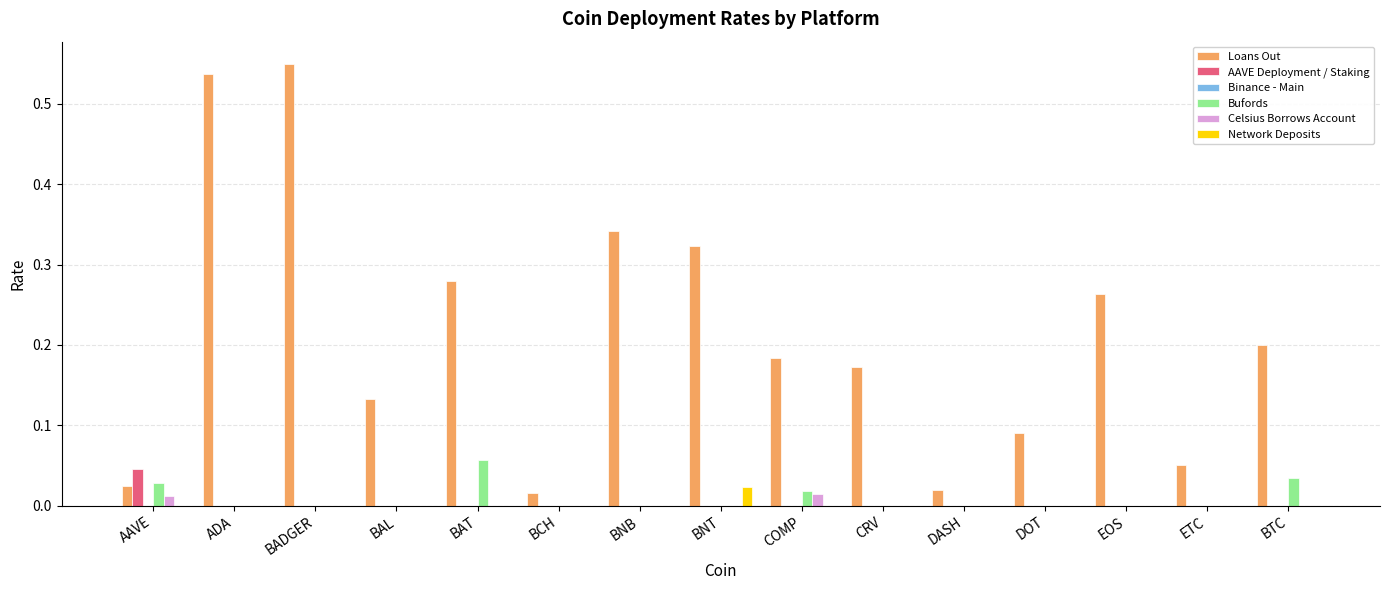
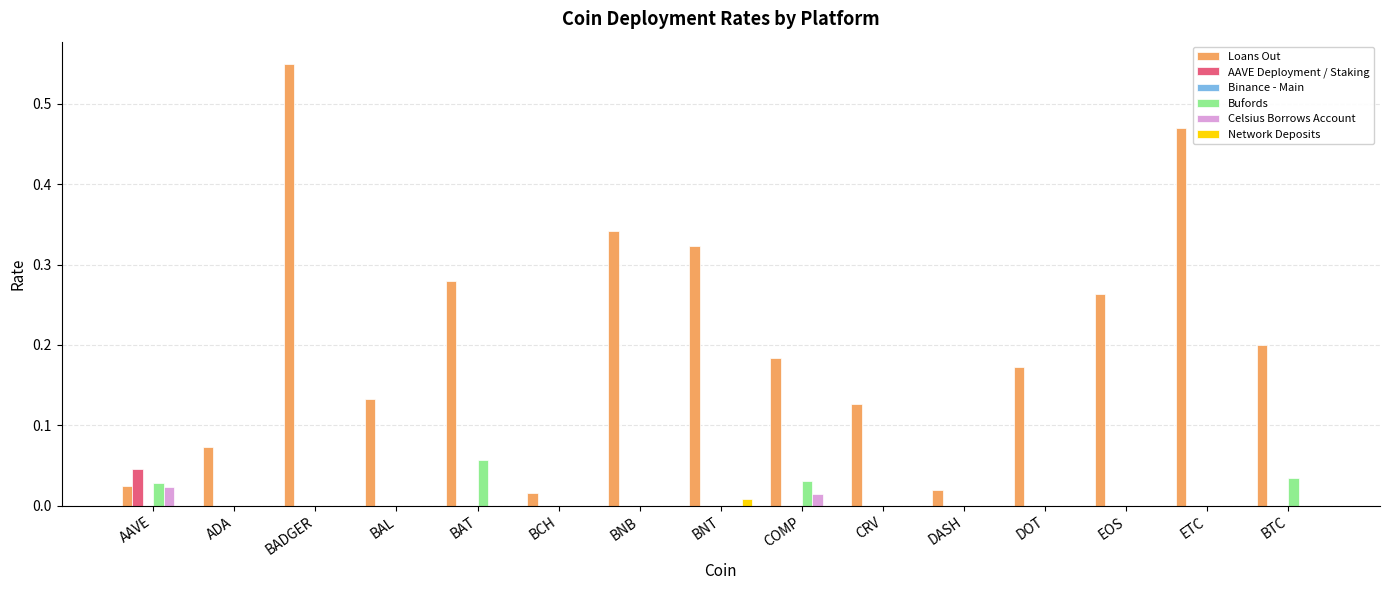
  {
    "Loans Out": {
      "AAVE": 0.02,
-     "ADA": 0.54,
+     "ADA": 0.07,
      "BADGER": 0.55,
      "BAL": 0.13,
      "BAT": 0.28,
      "BCH": 0.02,
      "BNB": 0.34,
      "BNT": 0.32,
      "COMP": 0.18,
-     "CRV": 0.17,
+     "CRV": 0.13,
      "DASH": 0.02,
-     "DOT": 0.09,
+     "DOT": 0.17,
      "EOS": 0.26,
-     "ETC": 0.05,
+     "ETC": 0.47,
      "BTC": 0.20
    },
    "AAVE Deployment / Staking": {
      "AAVE": 0.05,
      "ADA": 0.00,
      "BADGER": 0.00,
      "BAL": 0.00,
      "BAT": 0.00,
      "BCH": 0.00,
      "BNB": 0.00,
      "BNT": 0.00,
      "COMP": 0.00,
      "CRV": 0.00,
      "DASH": 0.00,
      "DOT": 0.00,
      "EOS": 0.00,
      "ETC": 0.00,
      "BTC": 0.00
    },
    "Binance - Main": {
      "AAVE": 0.00,
      "ADA": 0.00,
      "BADGER": 0.00,
      "BAL": 0.00,
      "BAT": 0.00,
      "BCH": 0.00,
      "BNB": 0.00,
      "BNT": 0.00,
      "COMP": 0.00,
      "CRV": 0.00,
      "DASH": 0.00,
      "DOT": 0.00,
      "EOS": 0.00,
      "ETC": 0.00,
      "BTC": 0.00
    },
    "Bufords": {
      "AAVE": 0.03,
      "ADA": 0.00,
      "BADGER": 0.00,
      "BAL": 0.00,
      "BAT": 0.06,
      "BCH": 0.00,
      "BNB": 0.00,
      "BNT": 0.00,
-     "COMP": 0.02,
+     "COMP": 0.03,
      "CRV": 0.00,
      "DASH": 0.00,
      "DOT": 0.00,
      "EOS": 0.00,
      "ETC": 0.00,
      "BTC": 0.03
    },
    "Celsius Borrows Account": {
-     "AAVE": 0.01,
+     "AAVE": 0.02,
      "ADA": 0.00,
      "BADGER": 0.00,
      "BAL": 0.00,
      "BAT": 0.00,
      "BCH": 0.00,
      "BNB": 0.00,
      "BNT": 0.00,
      "COMP": 0.01,
      "CRV": 0.00,
      "DASH": 0.00,
      "DOT": 0.00,
      "EOS": 0.00,
      "ETC": 0.00,
      "BTC": 0.00
    },
    "Network Deposits": {
      "AAVE": 0.00,
      "ADA": 0.00,
      "BADGER": 0.00,
      "BAL": 0.00,
      "BAT": 0.00,
      "BCH": 0.00,
      "BNB": 0.00,
-     "BNT": 0.02,
+     "BNT": 0.01,
      "COMP": 0.00,
      "CRV": 0.00,
      "DASH": 0.00,
      "DOT": 0.00,
      "EOS": 0.00,
      "ETC": 0.00,
      "BTC": 0.00
    }
  }
